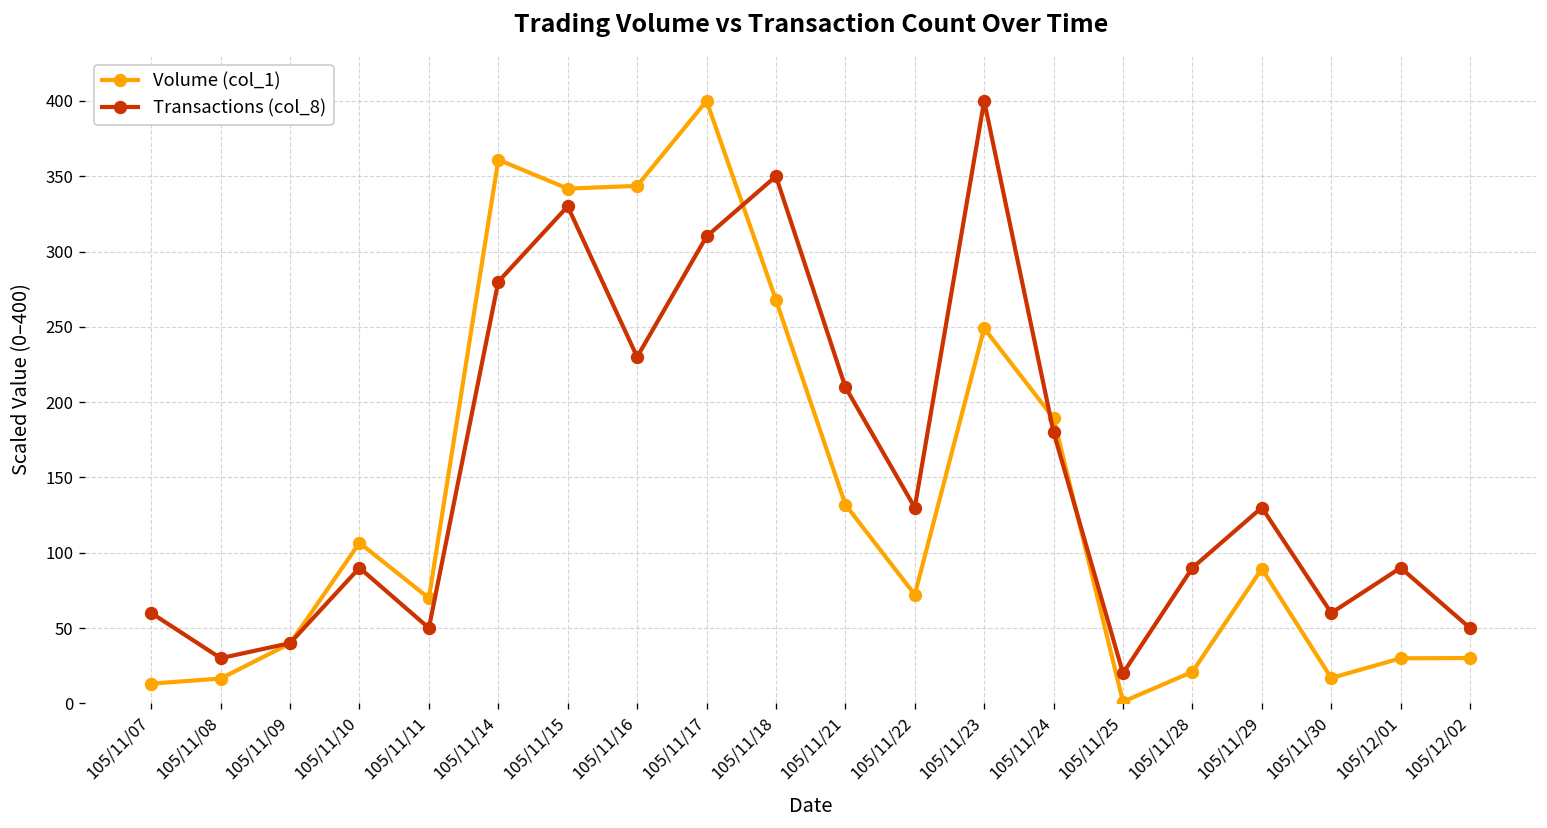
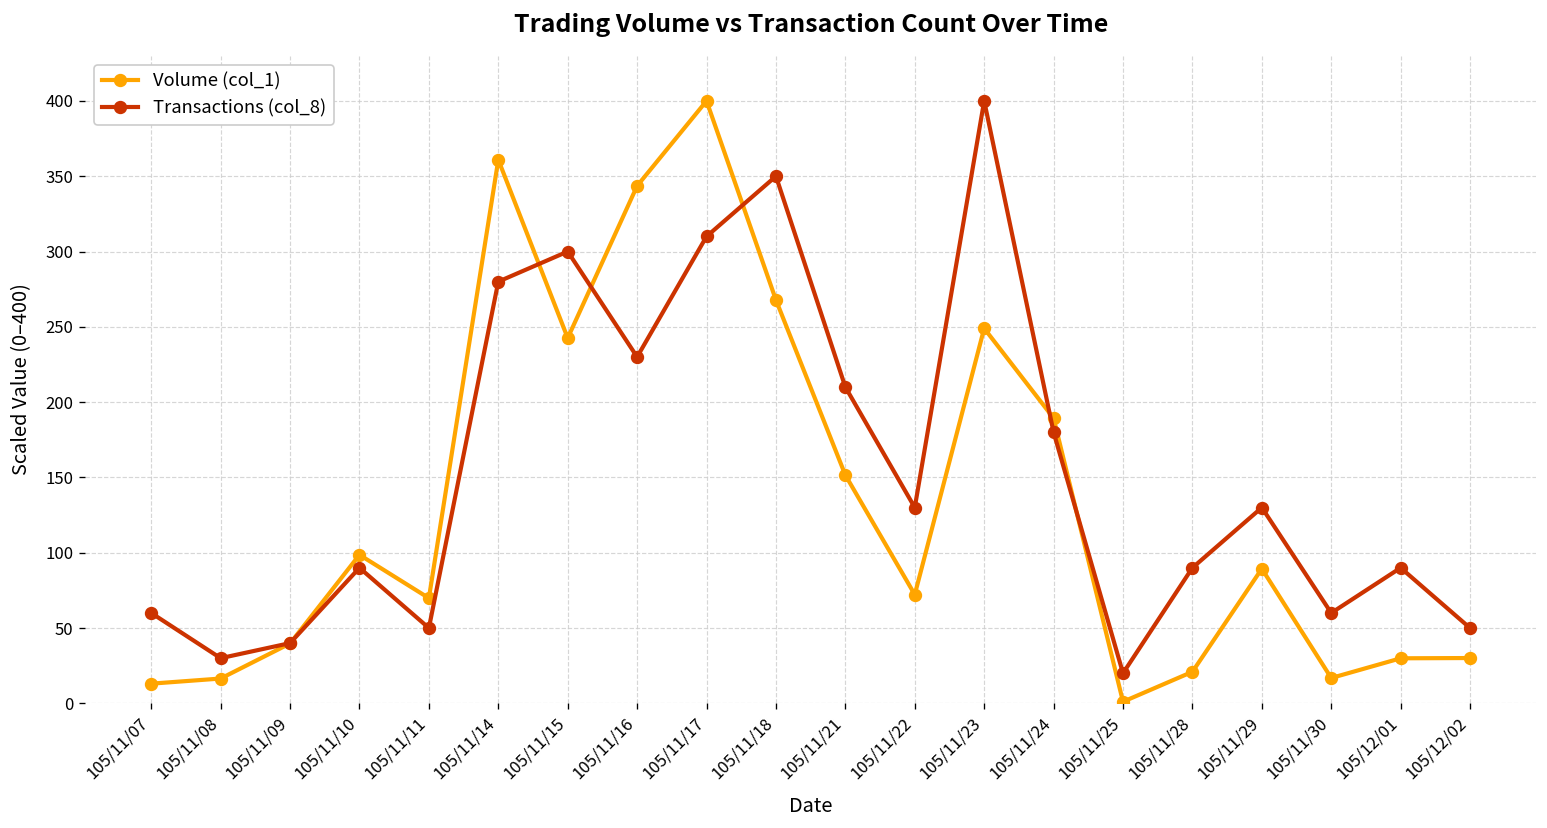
  {
    "Volume (col_1)": {
      "105/11/07": 13,
      "105/11/08": 16,
-     "105/11/10": 107,
+     "105/11/10": 99,
      "105/11/11": 70,
      "105/11/14": 361,
-     "105/11/15": 342,
+     "105/11/15": 243,
      "105/11/16": 344,
      "105/11/17": 400,
      "105/11/18": 268,
-     "105/11/21": 132,
+     "105/11/21": 152,
      "105/11/22": 72,
      "105/11/23": 249,
      "105/11/24": 189,
      "105/11/25": 1,
      "105/11/28": 21,
      "105/11/29": 89,
      "105/11/30": 17,
      "105/12/01": 30,
      "105/12/02": 30
    },
    "Transactions (col_8)": {
      "105/11/07": 60,
      "105/11/08": 30,
      "105/11/10": 90,
      "105/11/11": 50,
      "105/11/14": 280,
-     "105/11/15": 330,
+     "105/11/15": 300,
      "105/11/16": 230,
      "105/11/17": 310,
      "105/11/18": 350,
      "105/11/21": 210,
      "105/11/22": 130,
      "105/11/23": 400,
      "105/11/24": 180,
      "105/11/25": 20,
      "105/11/28": 90,
      "105/11/29": 130,
      "105/11/30": 60,
      "105/12/01": 90,
      "105/12/02": 50
    }
  }
